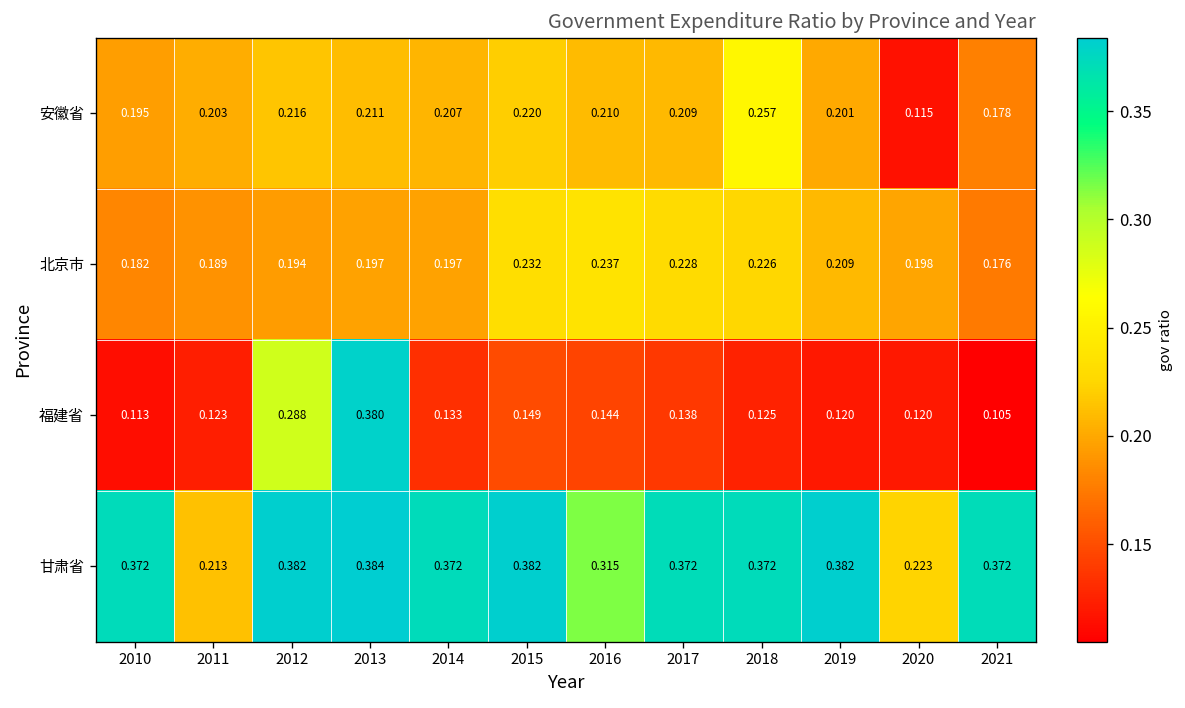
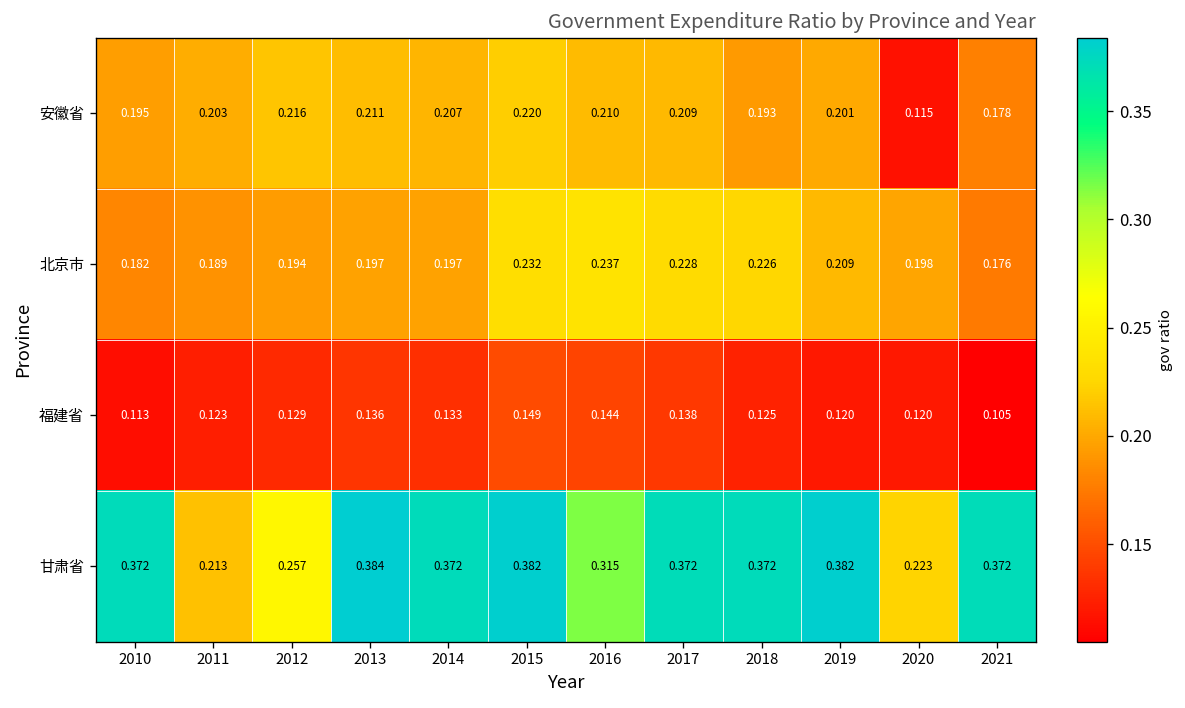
  {
    "安徽省": {
      "2010": 0.195,
      "2011": 0.203,
      "2012": 0.216,
      "2013": 0.211,
      "2014": 0.207,
      "2015": 0.220,
      "2016": 0.210,
      "2017": 0.209,
-     "2018": 0.257,
+     "2018": 0.193,
      "2019": 0.201,
      "2020": 0.115,
      "2021": 0.178
    },
    "北京市": {
      "2010": 0.182,
      "2011": 0.189,
      "2012": 0.194,
      "2013": 0.197,
      "2014": 0.197,
      "2015": 0.232,
      "2016": 0.237,
      "2017": 0.228,
      "2018": 0.226,
      "2019": 0.209,
      "2020": 0.198,
      "2021": 0.176
    },
    "福建省": {
      "2010": 0.113,
      "2011": 0.123,
-     "2012": 0.288,
-     "2013": 0.380,
+     "2012": 0.129,
+     "2013": 0.136,
      "2014": 0.133,
      "2015": 0.149,
      "2016": 0.144,
      "2017": 0.138,
      "2018": 0.125,
      "2019": 0.120,
      "2020": 0.120,
      "2021": 0.105
    },
    "甘肃省": {
      "2010": 0.372,
      "2011": 0.213,
-     "2012": 0.382,
+     "2012": 0.257,
      "2013": 0.384,
      "2014": 0.372,
      "2015": 0.382,
      "2016": 0.315,
      "2017": 0.372,
      "2018": 0.372,
      "2019": 0.382,
      "2020": 0.223,
      "2021": 0.372
    }
  }
